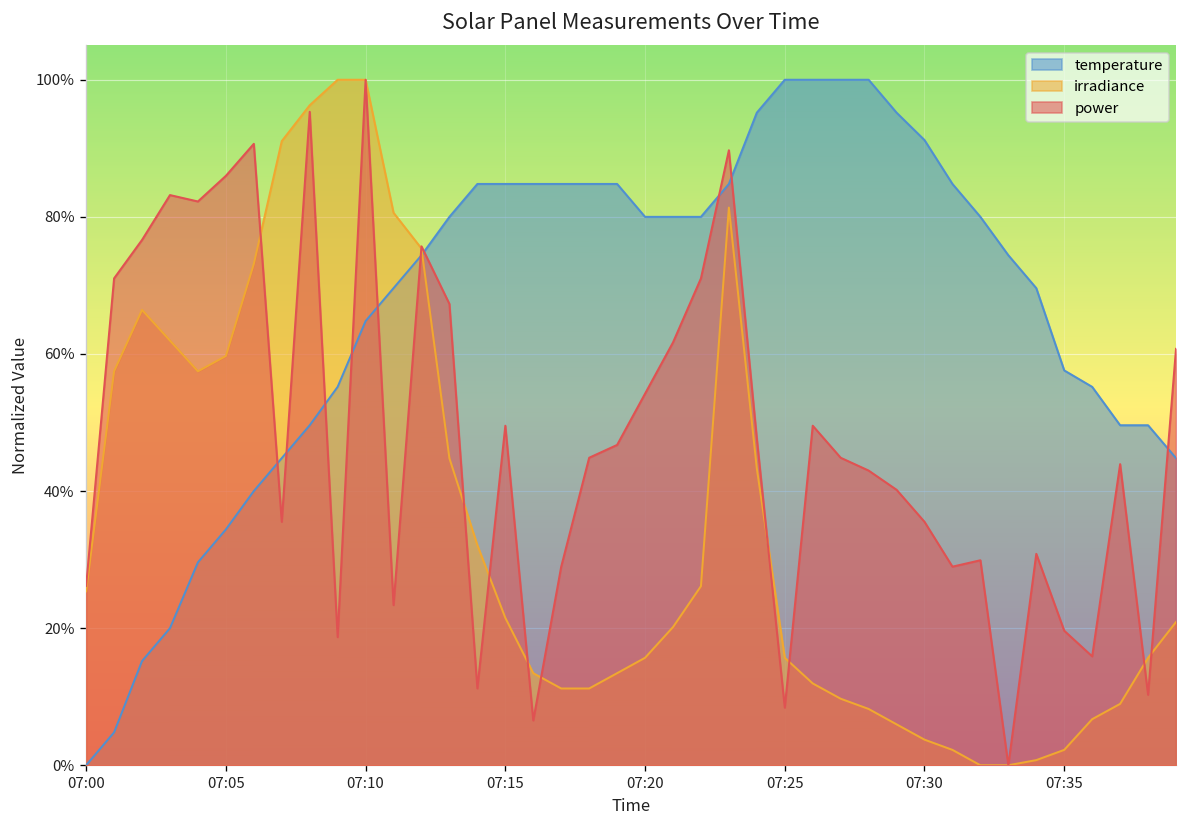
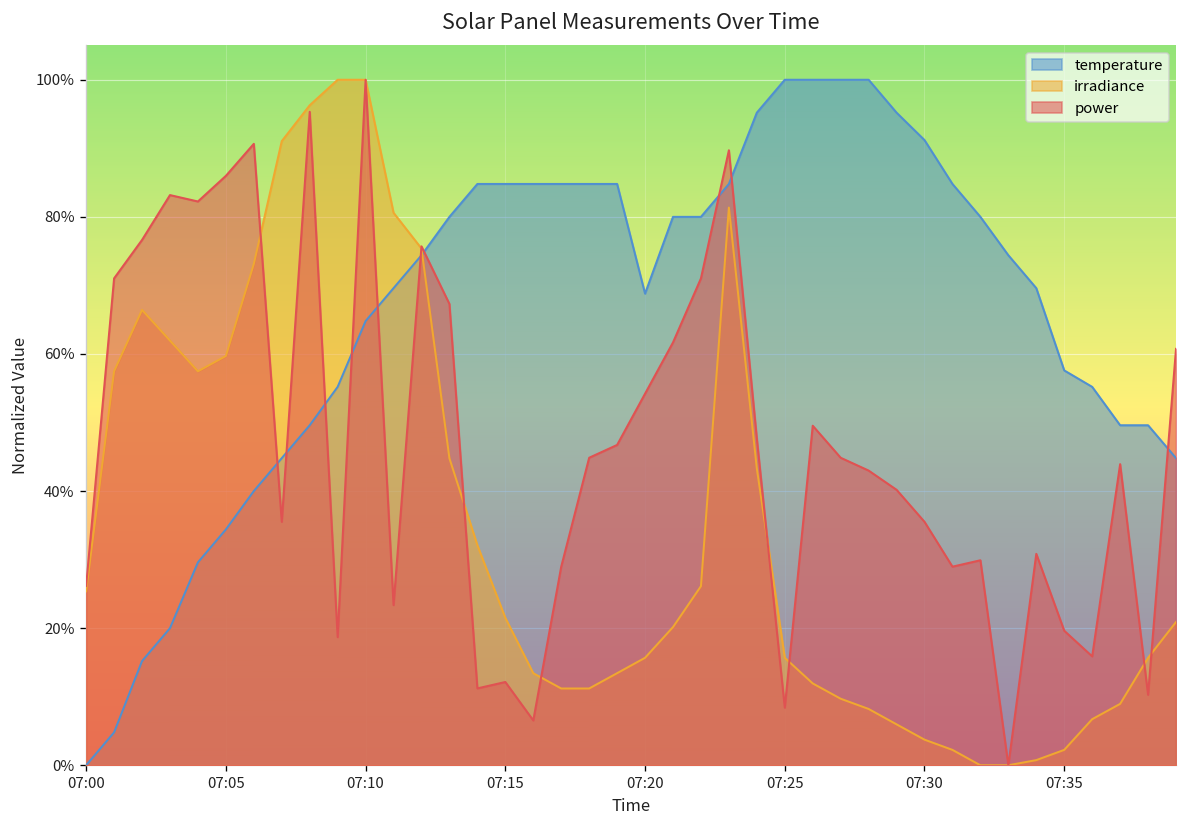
  {
    "temperature": {
      "07:00": "0%",
      "07:05": "34%",
      "07:10": "65%",
      "07:15": "85%",
-     "07:20": "80%",
+     "07:20": "69%",
      "07:25": "100%",
      "07:30": "91%",
      "07:35": "58%"
    },
    "irradiance": {
      "07:00": "25%",
      "07:05": "60%",
      "07:15": "22%",
      "07:20": "16%",
      "07:25": "16%",
      "07:30": "4%",
      "07:35": "2%"
    },
    "power": {
      "07:00": "26%",
      "07:05": "86%",
-     "07:15": "50%",
+     "07:15": "12%",
      "07:20": "54%",
      "07:25": "8%",
      "07:30": "36%",
      "07:35": "20%"
    }
  }
